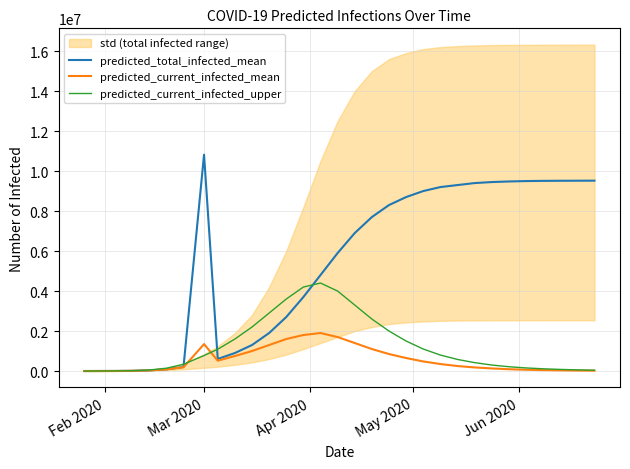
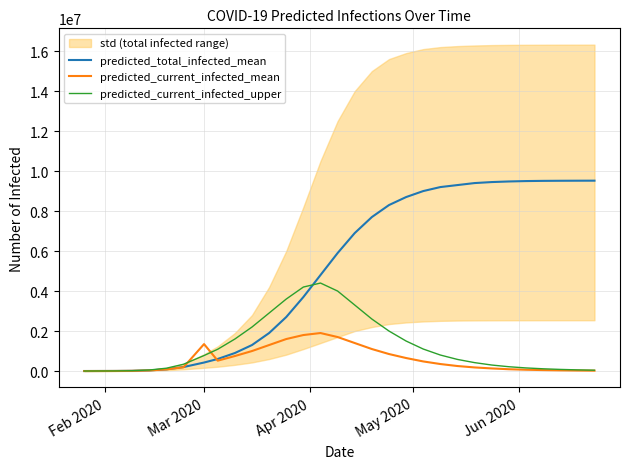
  {
    "predicted_total_infected_mean": {
-     "Mar 2020": 10800000
+     "Mar 2020": 400000
    },
    "predicted_current_infected_mean": {
      "Mar 2020": 1300000
    }
  }
